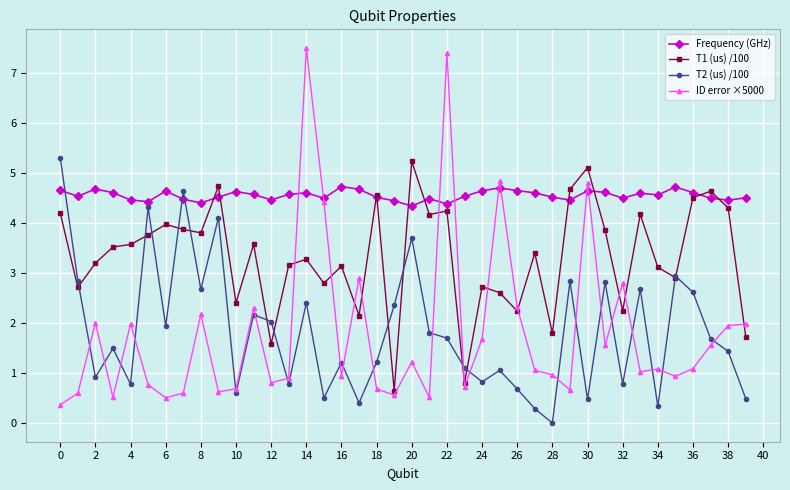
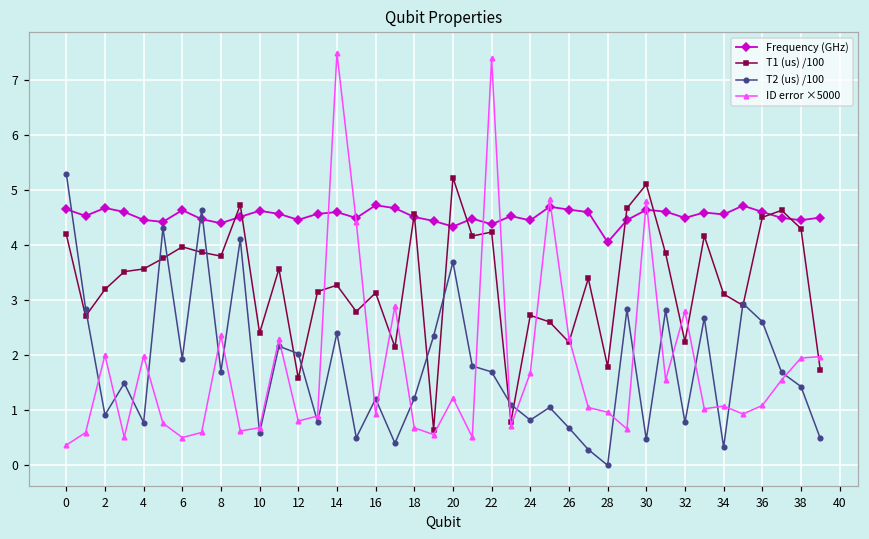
  {
    "Frequency (GHz)": {
      "0": 4.7,
      "2": 4.7,
      "4": 4.5,
      "6": 4.6,
      "8": 4.4,
      "10": 4.6,
      "12": 4.5,
      "14": 4.6,
      "16": 4.7,
      "18": 4.5,
      "20": 4.3,
      "22": 4.4,
-     "24": 4.6,
+     "24": 4.5,
      "26": 4.6,
-     "28": 4.5,
+     "28": 4.1,
      "30": 4.6,
      "32": 4.5,
      "34": 4.6,
      "36": 4.6,
      "38": 4.5
    },
    "T1 (us) /100": {
      "0": 4.2,
      "2": 3.2,
      "4": 3.6,
      "6": 4.0,
      "8": 3.8,
      "10": 2.4,
      "12": 1.6,
      "14": 3.3,
      "16": 3.1,
      "18": 4.6,
      "20": 5.2,
      "22": 4.2,
      "24": 2.7,
      "26": 2.2,
      "28": 1.8,
      "30": 5.1,
      "32": 2.2,
      "34": 3.1,
      "36": 4.5,
      "38": 4.3
    },
    "T2 (us) /100": {
      "0": 5.3,
      "2": 0.9,
      "4": 0.8,
      "6": 1.9,
-     "8": 2.7,
+     "8": 1.7,
      "10": 0.6,
      "12": 2.0,
      "14": 2.4,
      "16": 1.2,
      "18": 1.2,
      "20": 3.7,
      "22": 1.7,
      "24": 0.8,
      "26": 0.7,
      "28": 0.0,
      "30": 0.5,
      "32": 0.8,
      "34": 0.3,
      "36": 2.6,
      "38": 1.4
    },
    "ID error ×5000": {
      "0": 0.4,
      "2": 2.0,
      "4": 2.0,
      "6": 0.5,
-     "8": 2.2,
+     "8": 2.4,
      "10": 0.7,
      "12": 0.8,
      "14": 7.5,
      "16": 0.9,
      "18": 0.7,
      "20": 1.2,
      "22": 7.4,
      "24": 1.7,
      "26": 2.3,
      "28": 1.0,
      "30": 4.8,
      "32": 2.8,
      "34": 1.1,
      "36": 1.1,
      "38": 2.0
    }
  }
